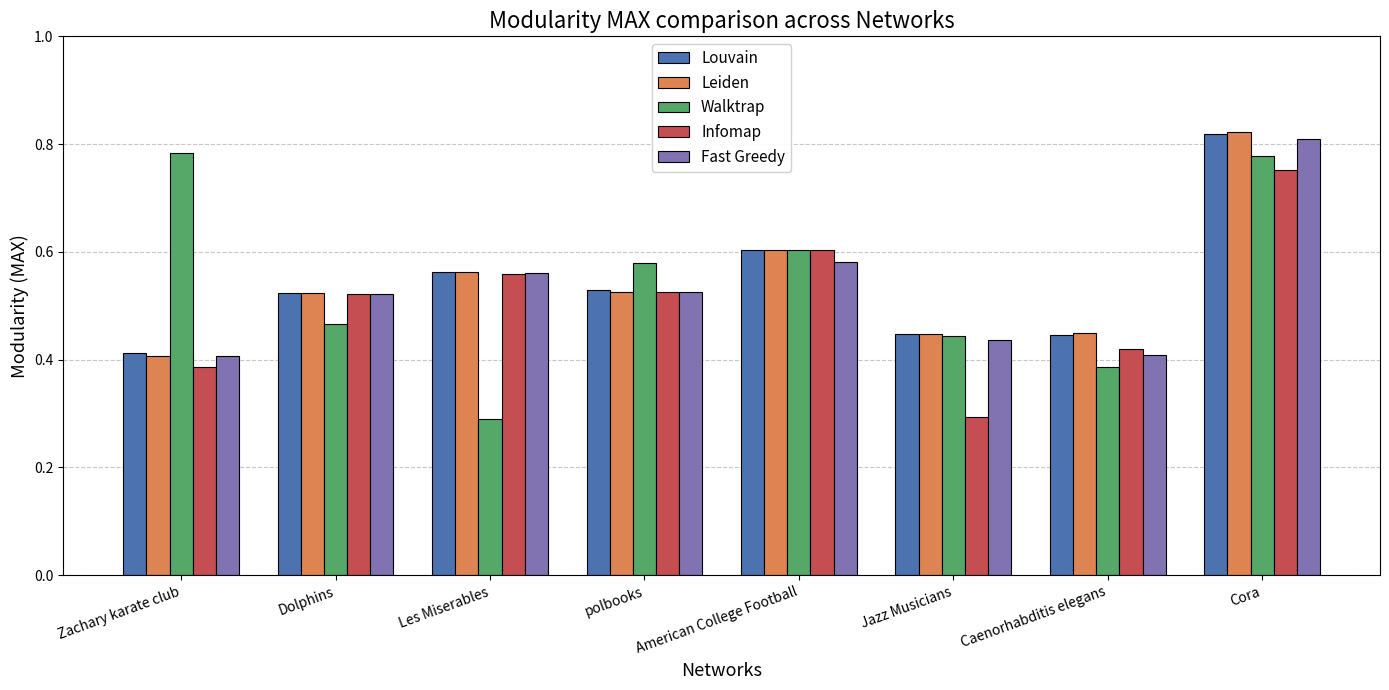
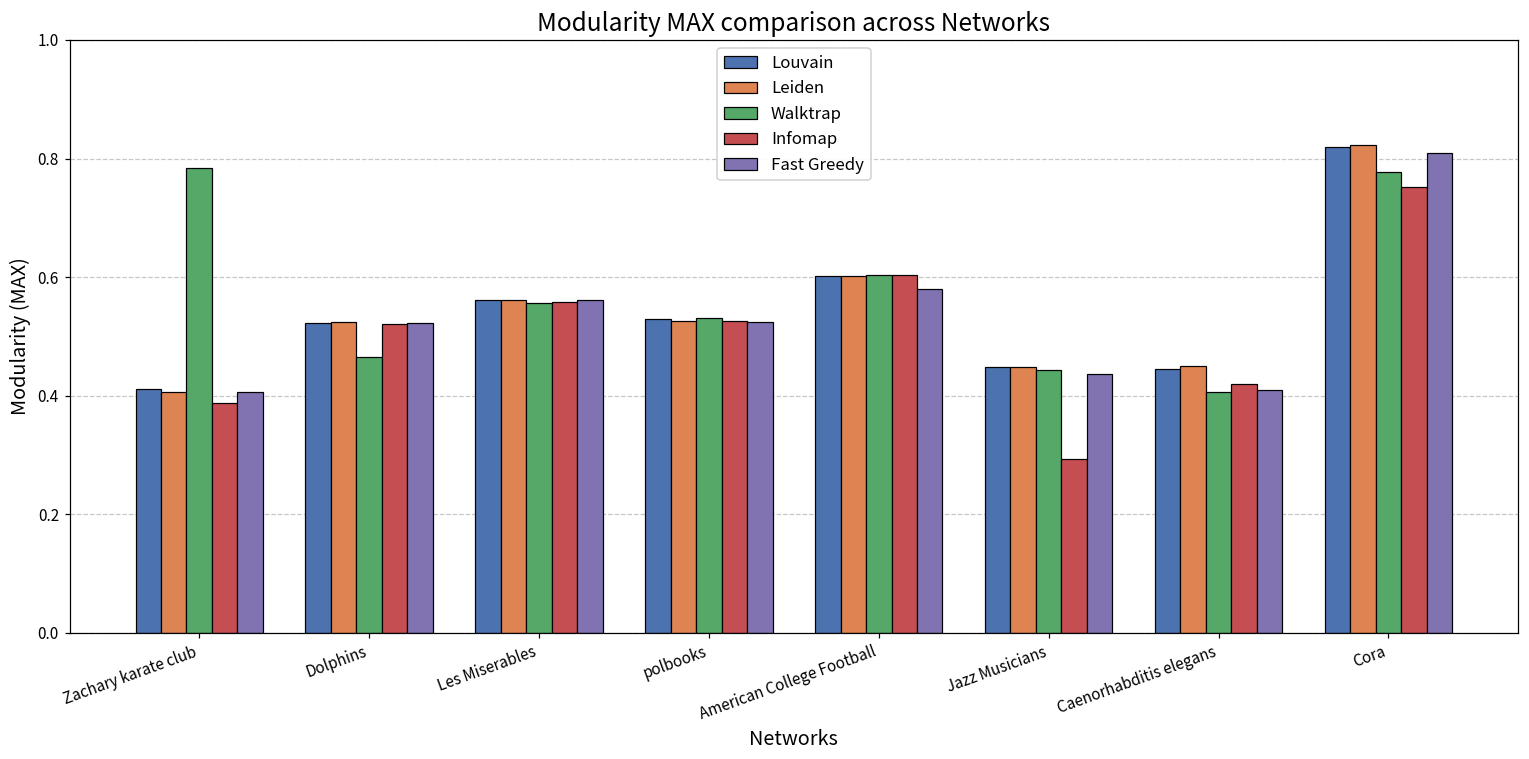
  {
    "Walktrap": {
      "Zachary karate club": 0.78,
      "Dolphins": 0.47,
-     "Les Miserables": 0.29,
-     "polbooks": 0.58,
+     "Les Miserables": 0.56,
+     "polbooks": 0.53,
      "American College Football": 0.60,
      "Jazz Musicians": 0.44,
-     "Caenorhabditis elegans": 0.39,
+     "Caenorhabditis elegans": 0.41,
      "Cora": 0.78
    }
  }
